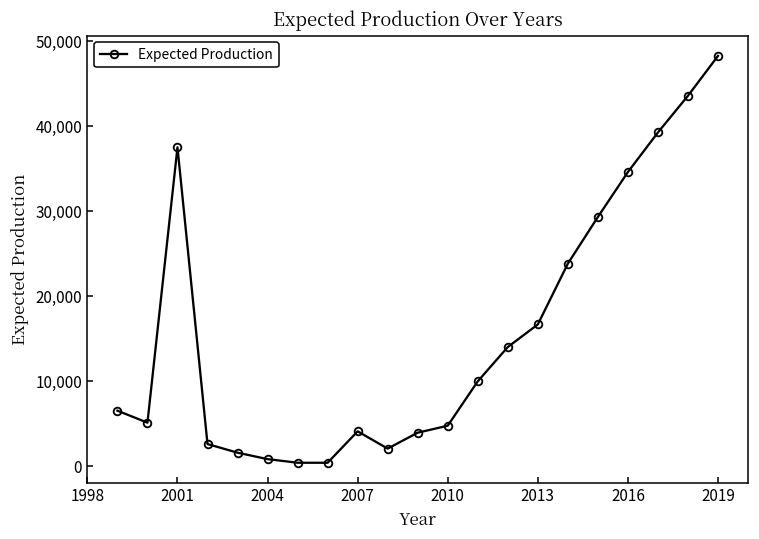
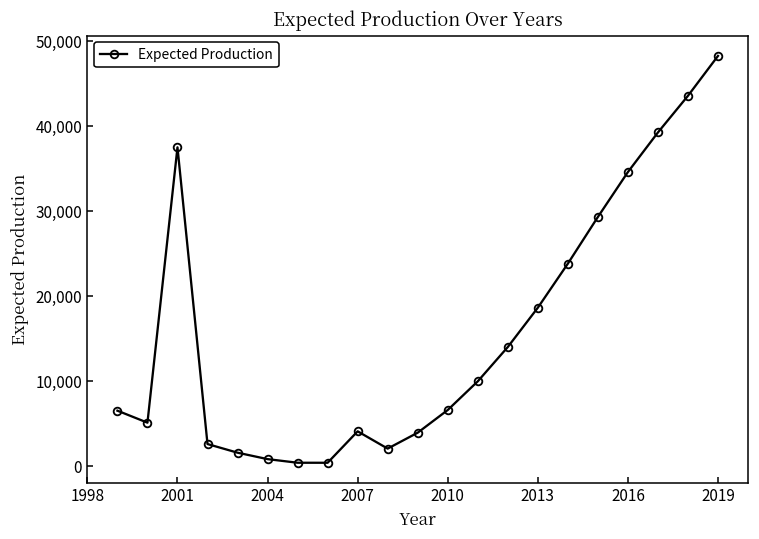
  {
    "2001": "38,000",
    "2004": "1,000",
    "2007": "4,000",
-   "2010": "5,000",
-   "2013": "17,000",
+   "2010": "7,000",
+   "2013": "19,000",
    "2016": "35,000",
    "2019": "48,000"
  }
